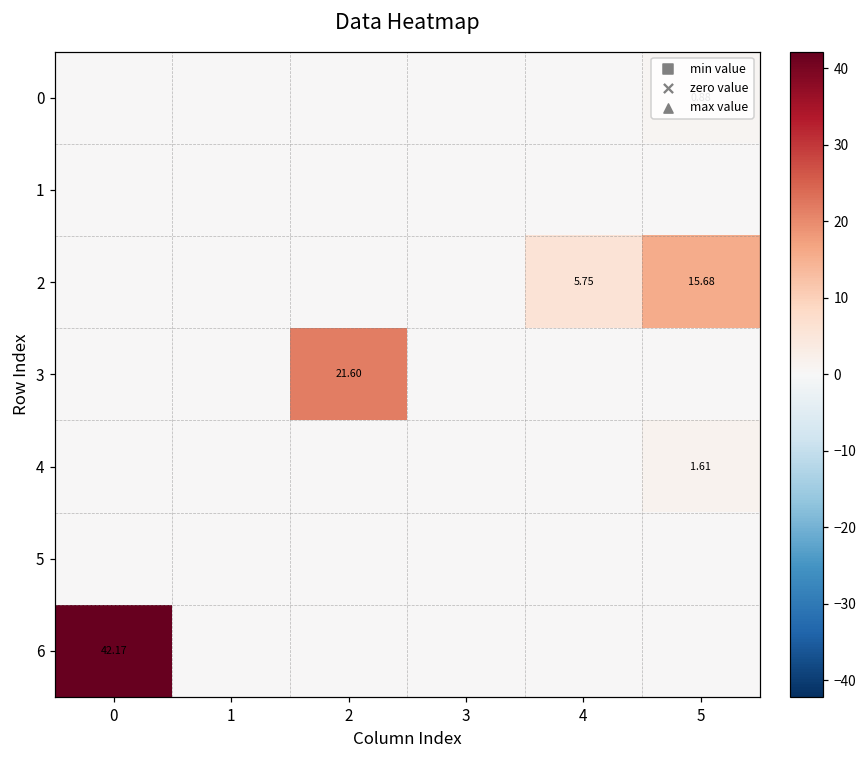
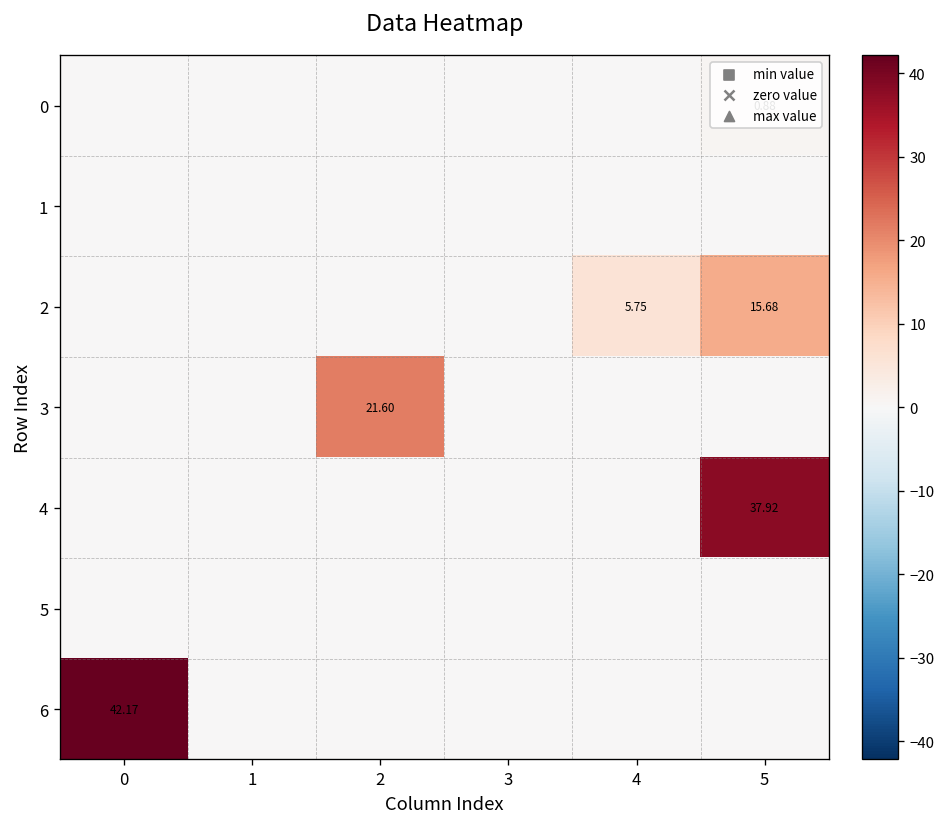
  {
    "2": {
      "4": 5.75,
      "5": 15.68
    },
    "3": {
      "2": 21.60
    },
    "4": {
-     "5": 1.61
+     "5": 37.92
    },
    "6": {
      "0": 42.17
    }
  }
